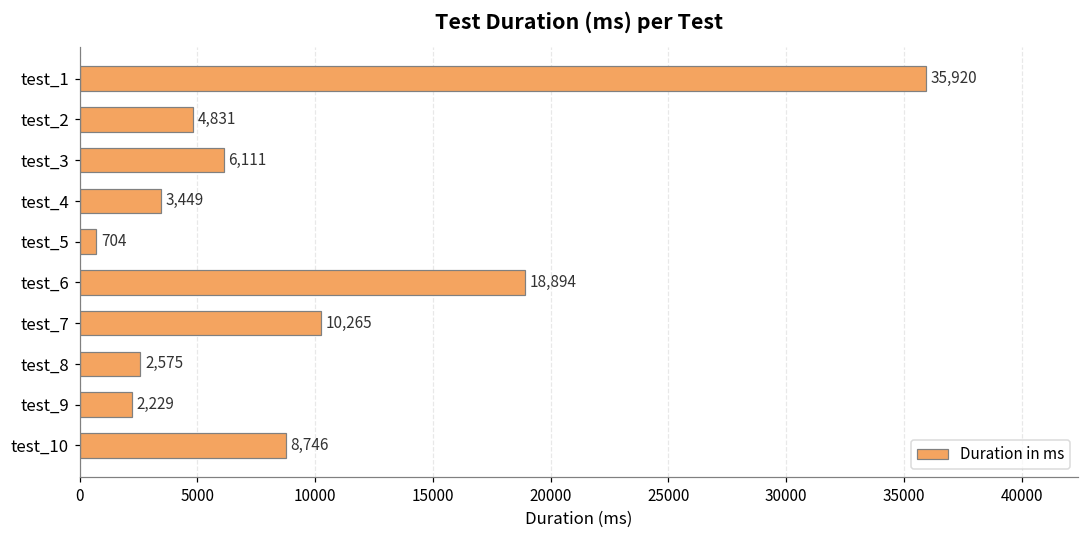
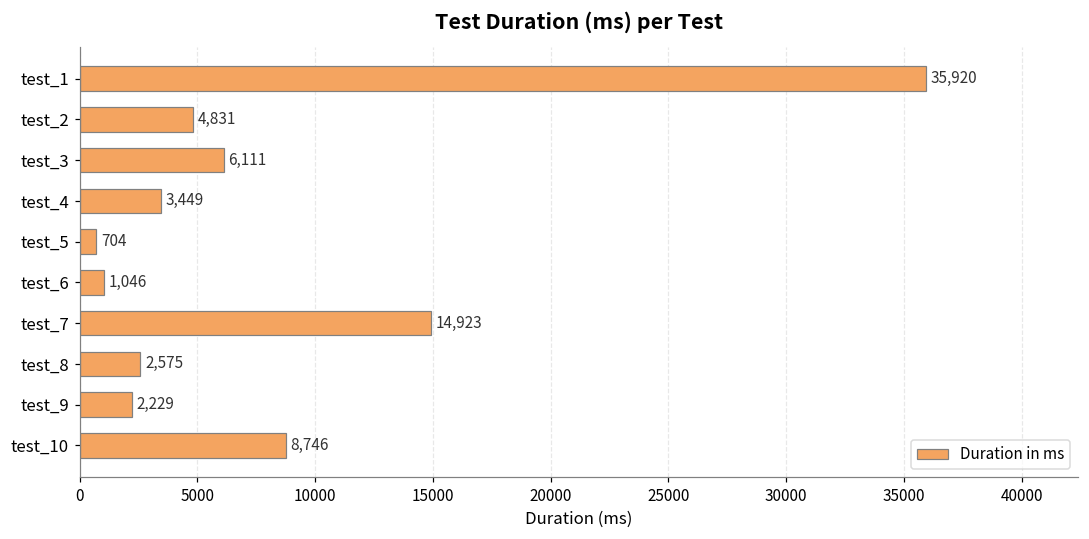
  {
    "test_1": "35,920",
    "test_2": "4,831",
    "test_3": "6,111",
    "test_4": "3,449",
    "test_5": "704",
-   "test_6": "18,894",
-   "test_7": "10,265",
+   "test_6": "1,046",
+   "test_7": "14,923",
    "test_8": "2,575",
    "test_9": "2,229",
    "test_10": "8,746"
  }
